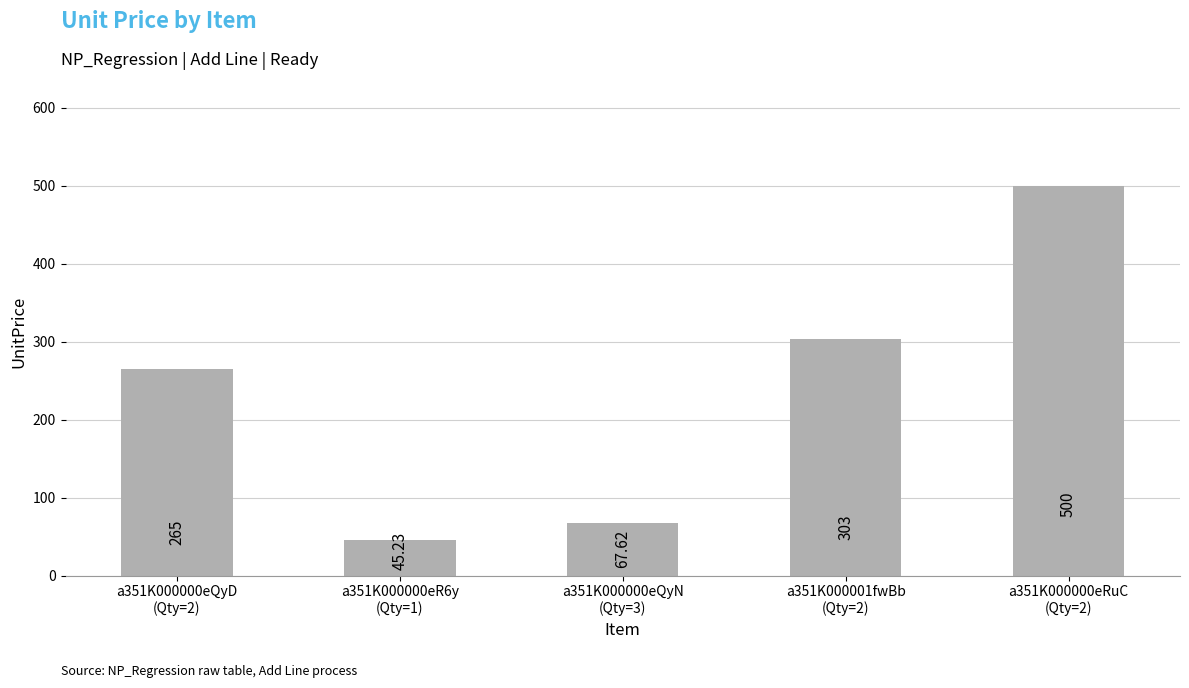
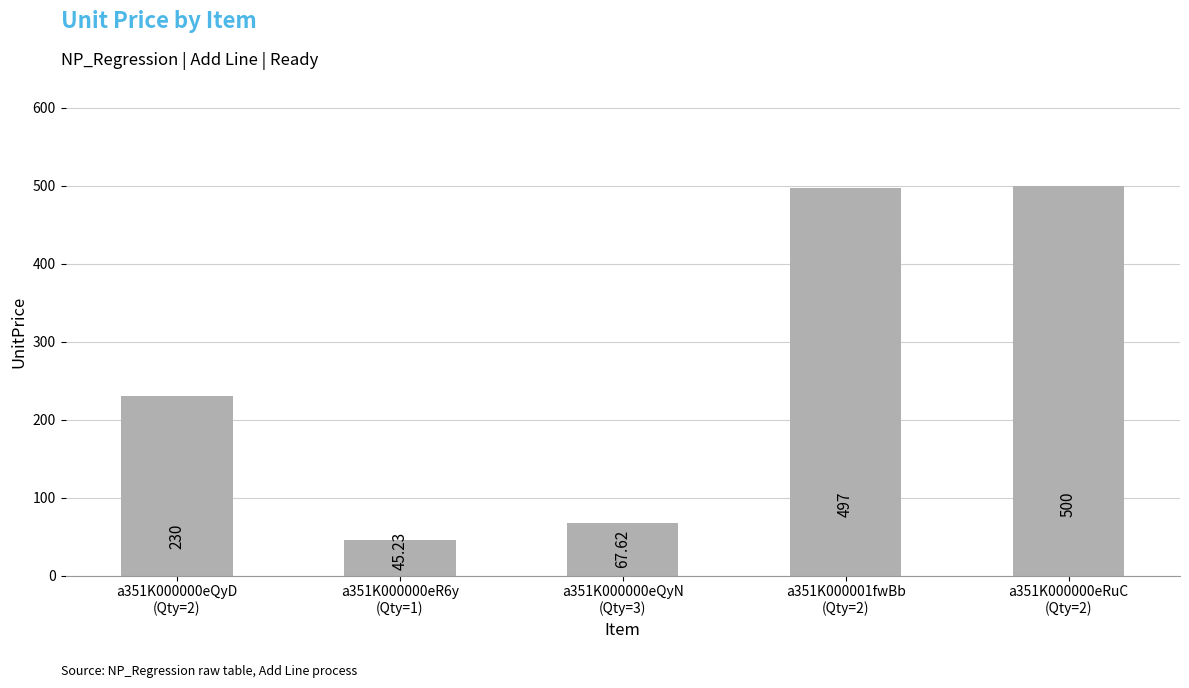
  {
-   "a351K000000eQyD (Qty=2)": 265,
+   "a351K000000eQyD (Qty=2)": 230,
    "a351K000000eR6y (Qty=1)": 45.23,
    "a351K000000eQyN (Qty=3)": 67.62,
-   "a351K000001fwBb (Qty=2)": 303,
+   "a351K000001fwBb (Qty=2)": 497,
    "a351K000000eRuC (Qty=2)": 500
  }
